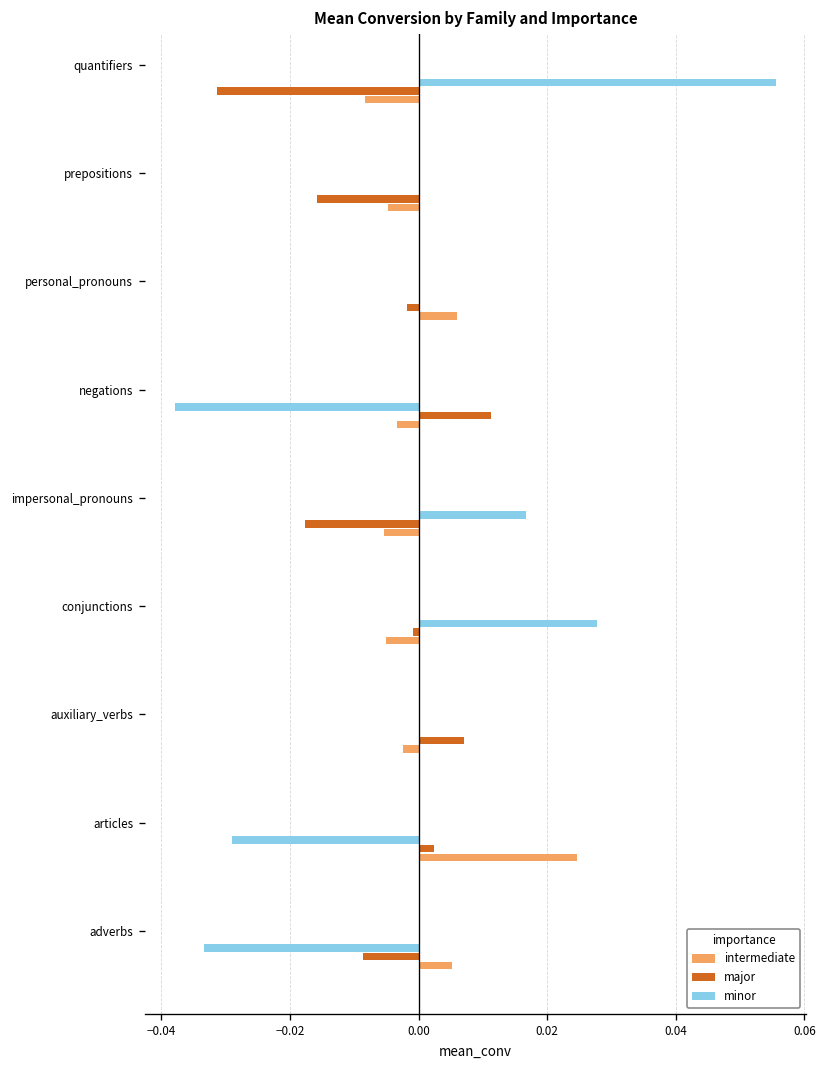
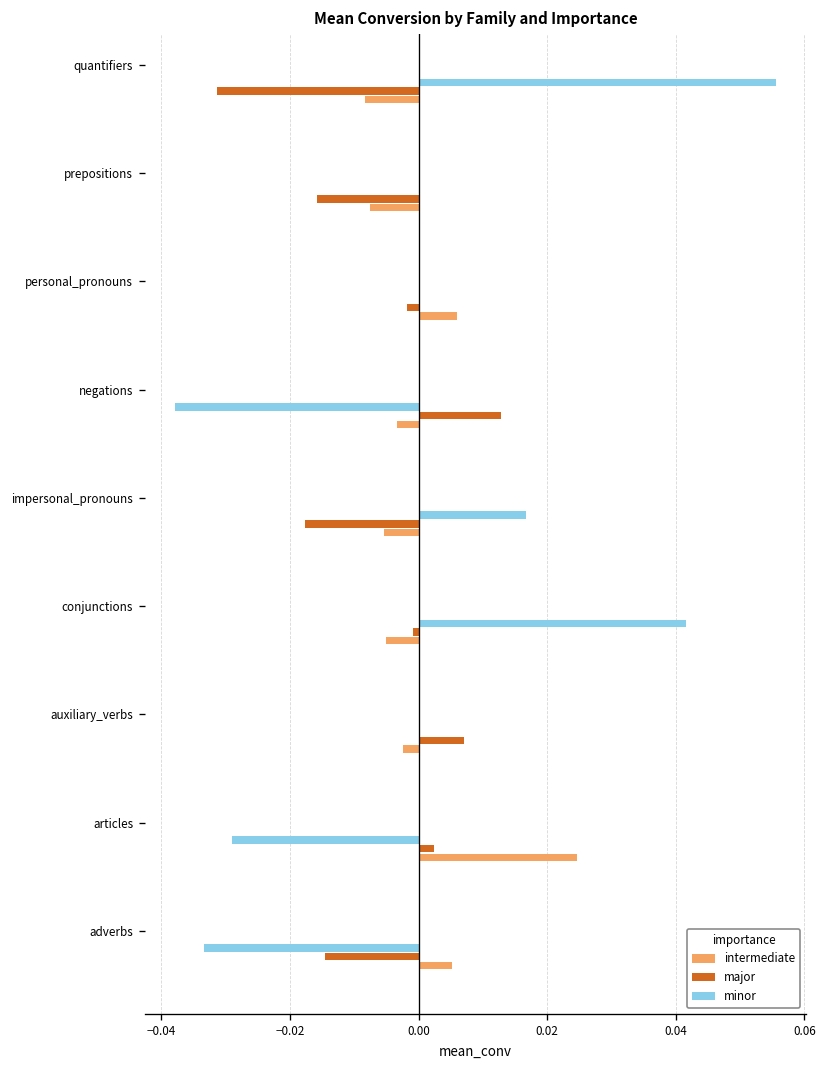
  {
    "intermediate": {
      "quantifiers": -0.008,
-     "prepositions": -0.005,
+     "prepositions": -0.008,
      "personal_pronouns": 0.006,
      "negations": -0.003,
      "impersonal_pronouns": -0.005,
      "conjunctions": -0.005,
      "auxiliary_verbs": -0.002,
      "articles": 0.025,
      "adverbs": 0.005
    },
    "major": {
      "quantifiers": -0.031,
      "prepositions": -0.016,
      "personal_pronouns": -0.002,
-     "negations": 0.011,
+     "negations": 0.013,
      "impersonal_pronouns": -0.018,
      "conjunctions": -0.001,
      "auxiliary_verbs": 0.007,
      "articles": 0.002,
-     "adverbs": -0.009
+     "adverbs": -0.014
    },
    "minor": {
      "quantifiers": 0.056,
      "prepositions": 0.000,
      "personal_pronouns": 0.000,
      "negations": -0.038,
      "impersonal_pronouns": 0.017,
-     "conjunctions": 0.028,
+     "conjunctions": 0.042,
      "auxiliary_verbs": 0.000,
      "articles": -0.029,
      "adverbs": -0.033
    }
  }
